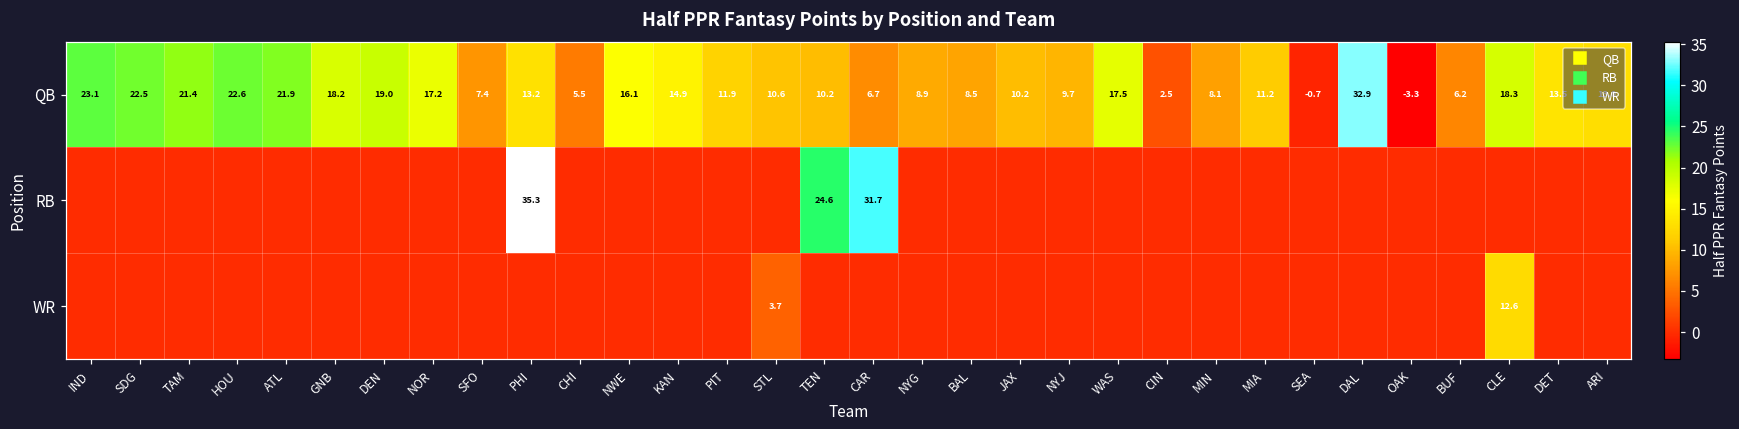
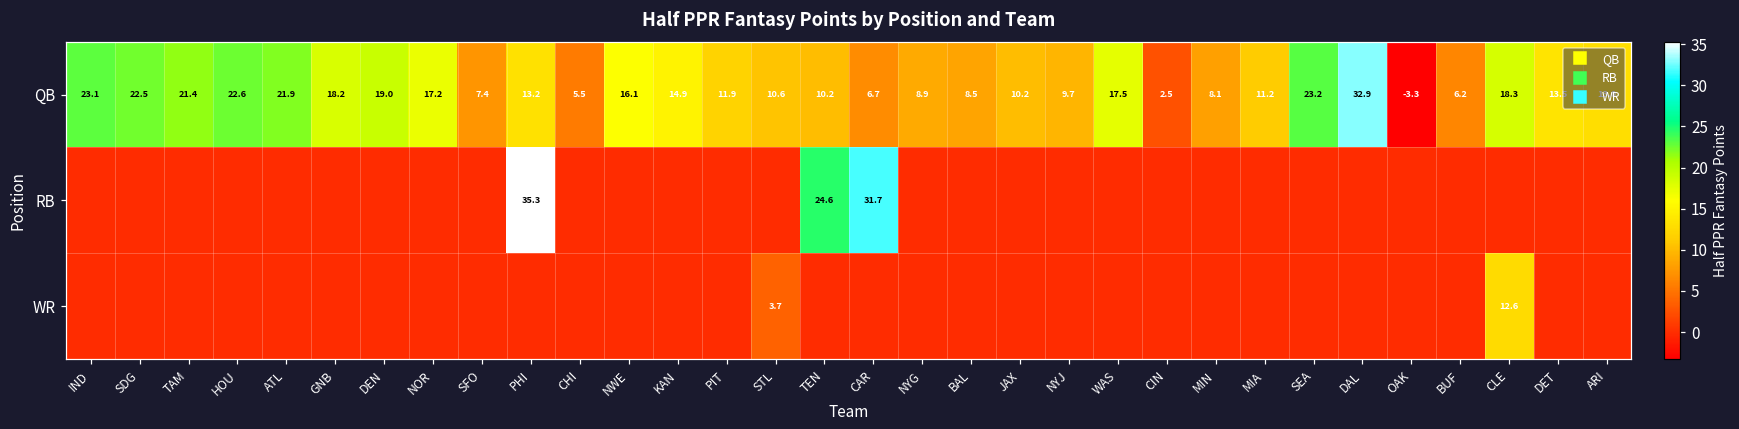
  {
    "QB": {
      "IND": 23.1,
      "SDG": 22.5,
      "TAM": 21.4,
      "HOU": 22.6,
      "ATL": 21.9,
      "GNB": 18.2,
      "DEN": 19.0,
      "NOR": 17.2,
      "SFO": 7.4,
      "PHI": 13.2,
      "CHI": 5.5,
      "NWE": 16.1,
      "KAN": 14.9,
      "PIT": 11.9,
      "STL": 10.6,
      "TEN": 10.2,
      "CAR": 6.7,
      "NYG": 8.9,
      "BAL": 8.5,
      "JAX": 10.2,
      "NYJ": 9.7,
      "WAS": 17.5,
      "CIN": 2.5,
      "MIN": 8.1,
      "MIA": 11.2,
-     "SEA": -0.7,
+     "SEA": 23.2,
      "DAL": 32.9,
      "OAK": -3.3,
      "BUF": 6.2,
      "CLE": 18.3
    },
    "RB": {
      "PHI": 35.3,
      "TEN": 24.6,
      "CAR": 31.7
    },
    "WR": {
      "STL": 3.7,
      "CLE": 12.6
    }
  }
